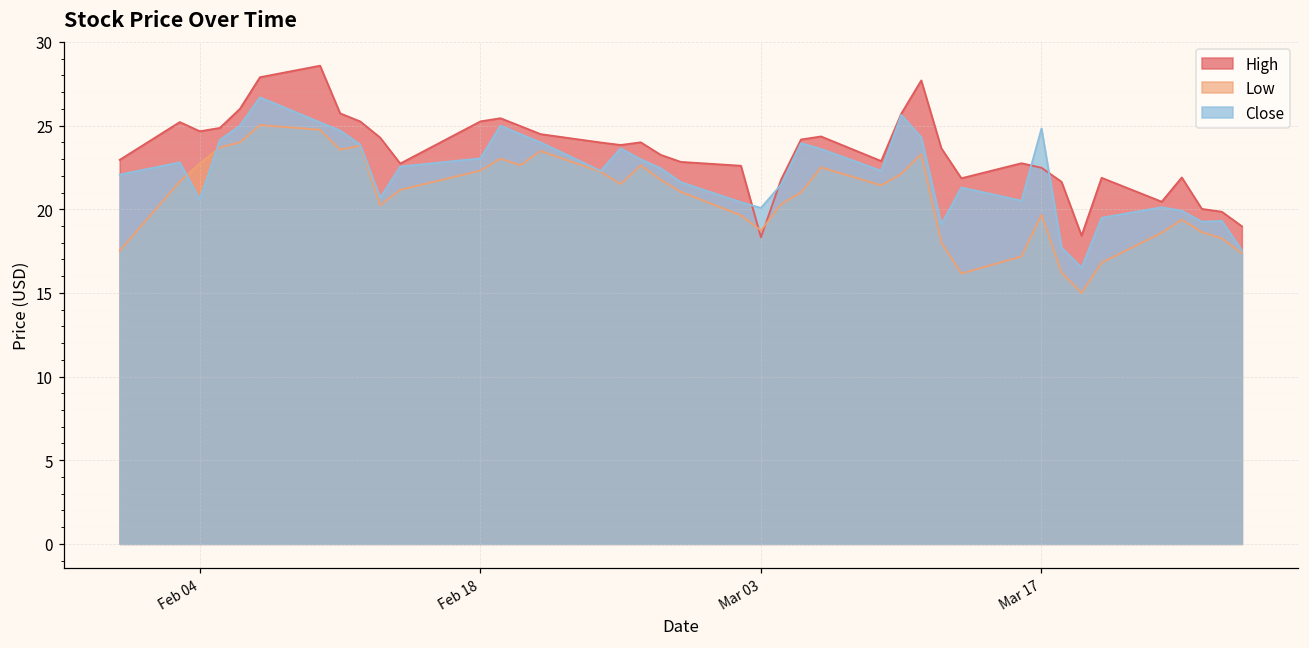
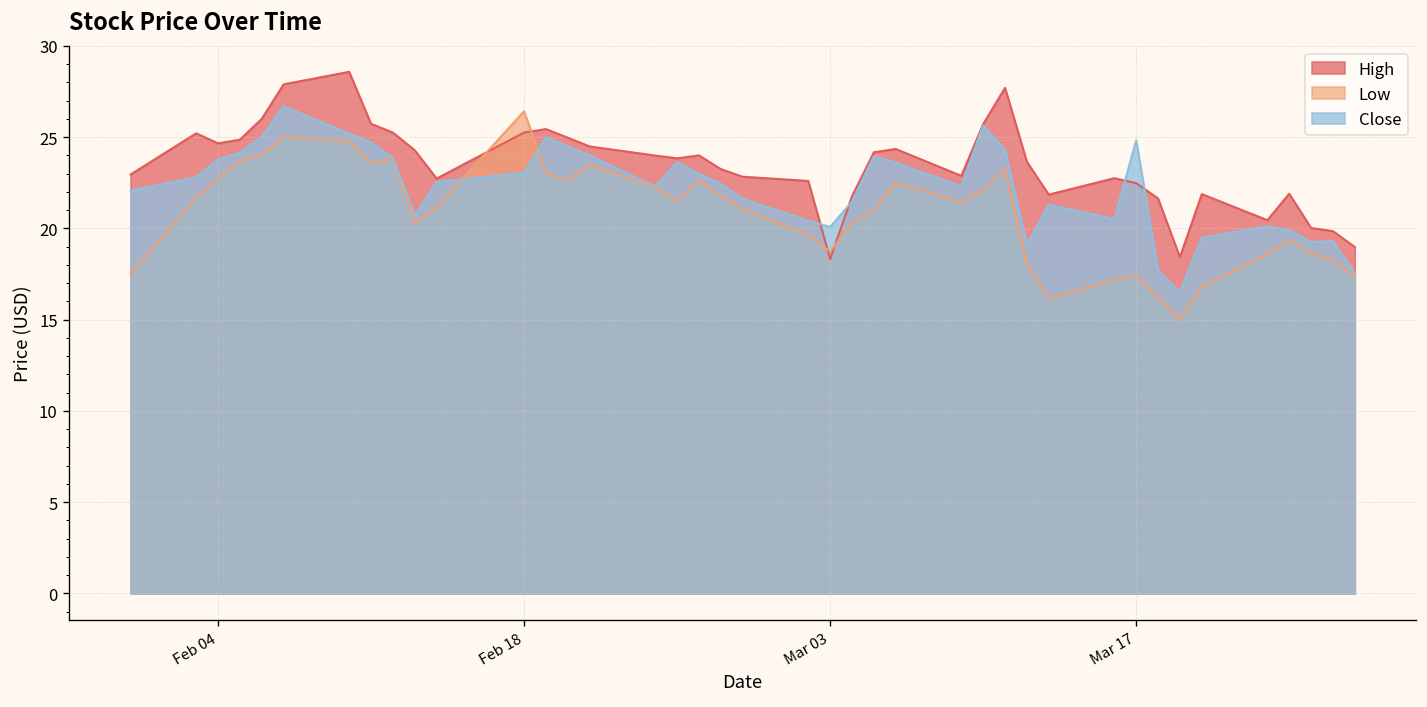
  {
    "High": {
      "Feb 04": 24.7,
      "Feb 18": 25.3,
      "Mar 03": 18.3,
      "Mar 17": 22.5
    },
    "Low": {
      "Feb 04": 22.7,
-     "Feb 18": 22.3,
+     "Feb 18": 26.4,
      "Mar 03": 18.7,
-     "Mar 17": 19.7
+     "Mar 17": 17.4
    },
    "Close": {
-     "Feb 04": 20.6,
+     "Feb 04": 23.8,
      "Feb 18": 23.0,
      "Mar 03": 20.1,
      "Mar 17": 24.8
    }
  }
